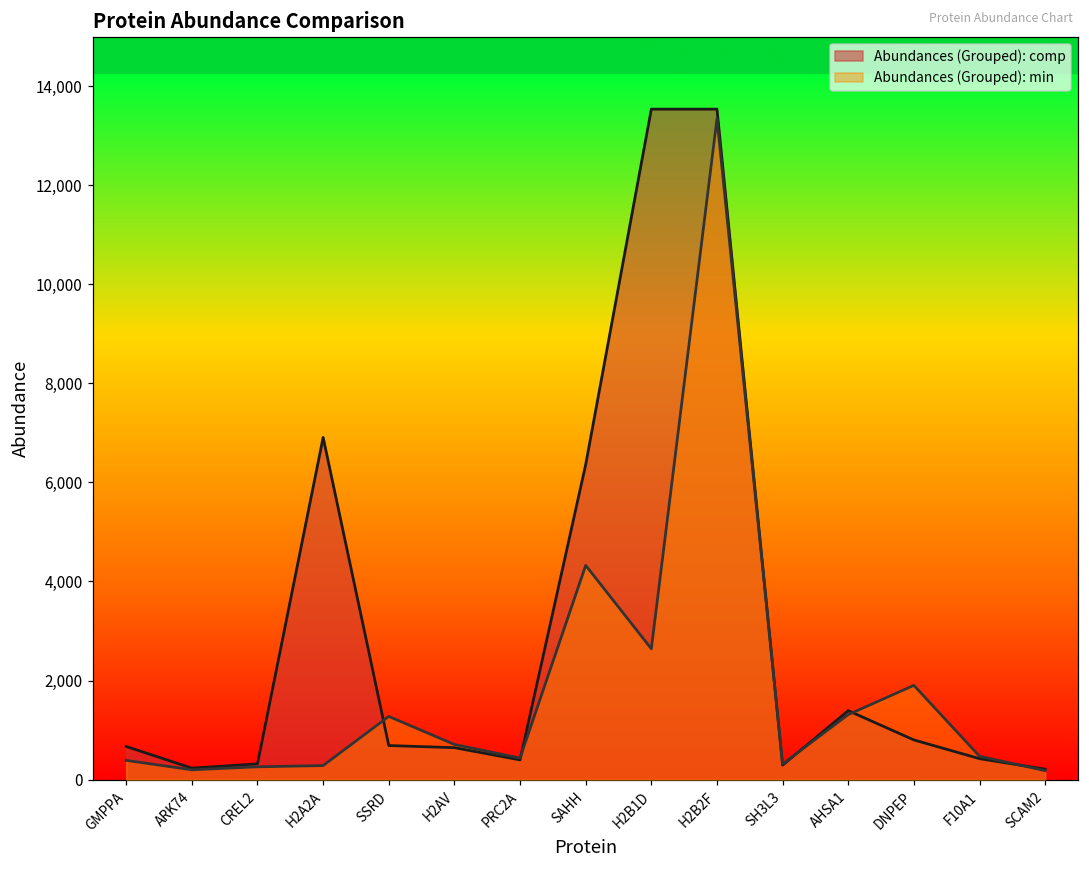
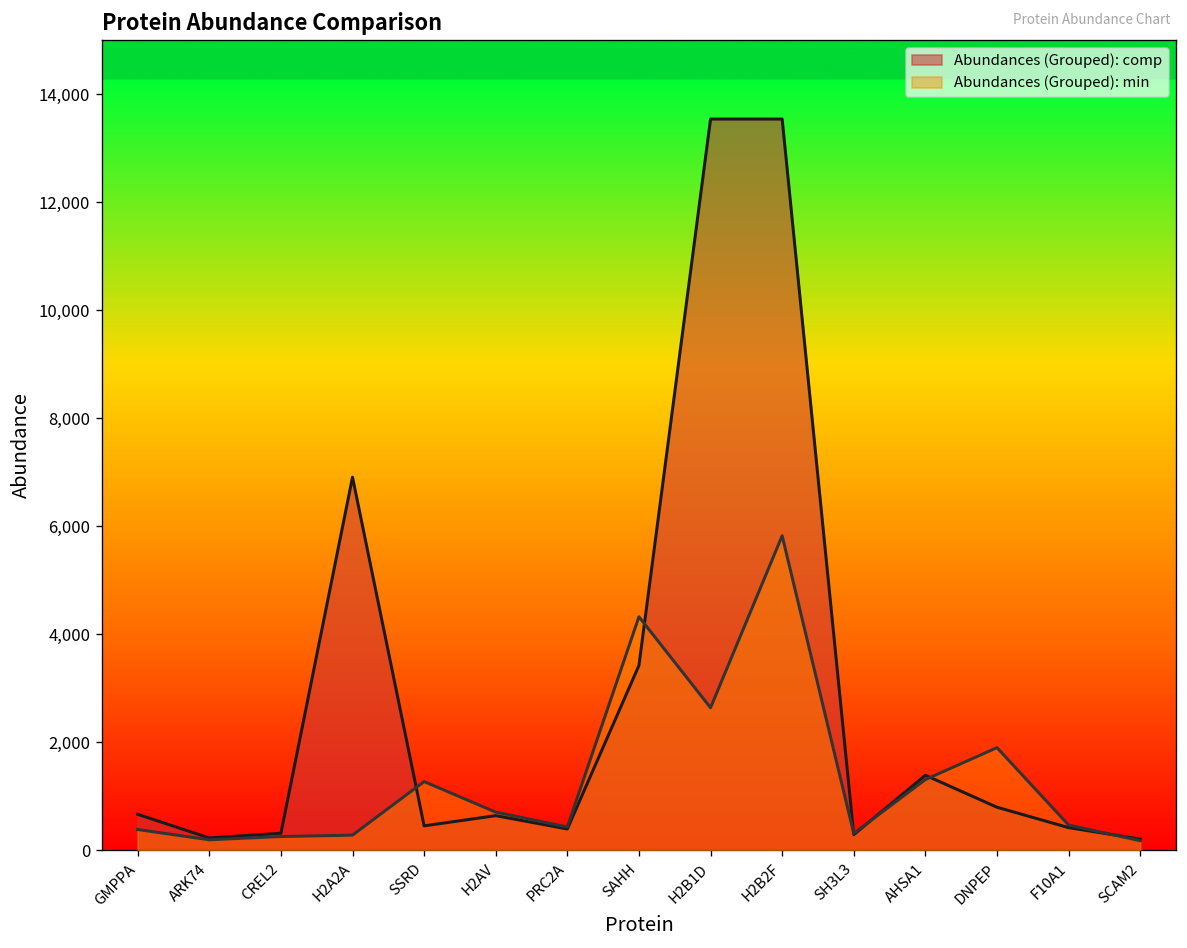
  {
    "Abundances (Grouped): comp": {
      "GMPPA": "700",
      "CREL2": "300",
      "H2A2A": "6,900",
-     "SSRD": "700",
+     "SSRD": "500",
      "H2AV": "600",
-     "SAHH": "6,400",
+     "SAHH": "3,400",
      "H2B1D": "13,500",
      "H2B2F": "13,500",
      "AHSA1": "1,400",
      "DNPEP": "800"
    },
    "Abundances (Grouped): min": {
      "GMPPA": "400",
      "CREL2": "300",
      "H2A2A": "300",
      "SSRD": "1,300",
      "H2AV": "700",
      "SAHH": "4,300",
      "H2B1D": "2,600",
-     "H2B2F": "13,300",
+     "H2B2F": "5,800",
      "AHSA1": "1,300",
      "DNPEP": "1,900"
    }
  }
